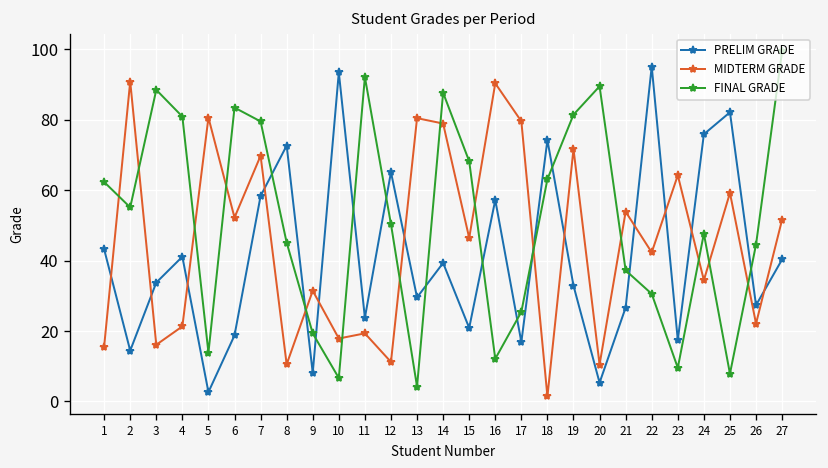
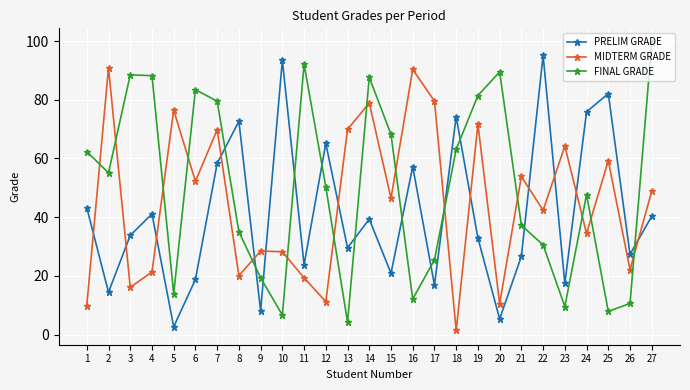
  {
    "PRELIM GRADE": {
      "1": 43,
      "2": 14,
      "3": 34,
      "4": 41,
      "5": 3,
      "6": 19,
      "7": 58,
      "8": 73,
      "9": 8,
      "10": 93,
      "11": 24,
      "12": 65,
      "13": 30,
      "14": 39,
      "15": 21,
      "16": 57,
      "17": 17,
      "18": 74,
      "19": 33,
      "20": 5,
      "21": 27,
      "22": 95,
      "23": 17,
      "24": 76,
      "25": 82,
      "26": 27,
      "27": 40
    },
    "MIDTERM GRADE": {
-     "1": 16,
+     "1": 10,
      "2": 91,
      "3": 16,
      "4": 21,
-     "5": 81,
+     "5": 76,
      "6": 52,
      "7": 70,
-     "8": 11,
-     "9": 31,
-     "10": 18,
+     "8": 20,
+     "9": 28,
+     "10": 28,
      "11": 19,
      "12": 11,
-     "13": 80,
+     "13": 70,
      "14": 79,
      "15": 46,
      "16": 90,
      "17": 80,
      "18": 1,
      "19": 72,
      "20": 10,
      "21": 54,
      "22": 42,
      "23": 64,
      "24": 34,
      "25": 59,
      "26": 22,
-     "27": 52
+     "27": 49
    },
    "FINAL GRADE": {
      "1": 62,
      "2": 55,
      "3": 88,
-     "4": 81,
+     "4": 88,
      "5": 14,
      "6": 83,
      "7": 80,
-     "8": 45,
+     "8": 35,
      "9": 19,
      "10": 7,
      "11": 92,
      "12": 50,
      "13": 4,
      "14": 88,
      "15": 68,
      "16": 12,
      "17": 25,
      "18": 63,
      "19": 81,
      "20": 89,
      "21": 37,
      "22": 31,
      "23": 10,
      "24": 48,
      "25": 8,
-     "26": 45
+     "26": 11
    }
  }
